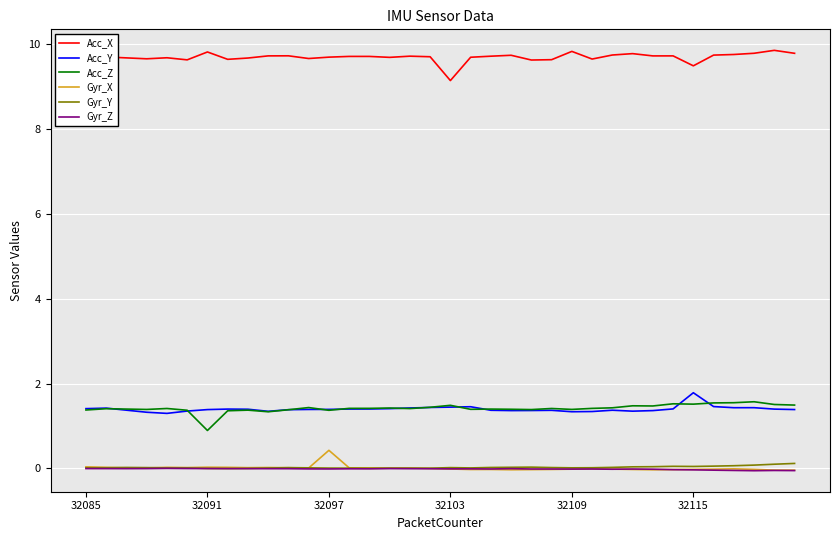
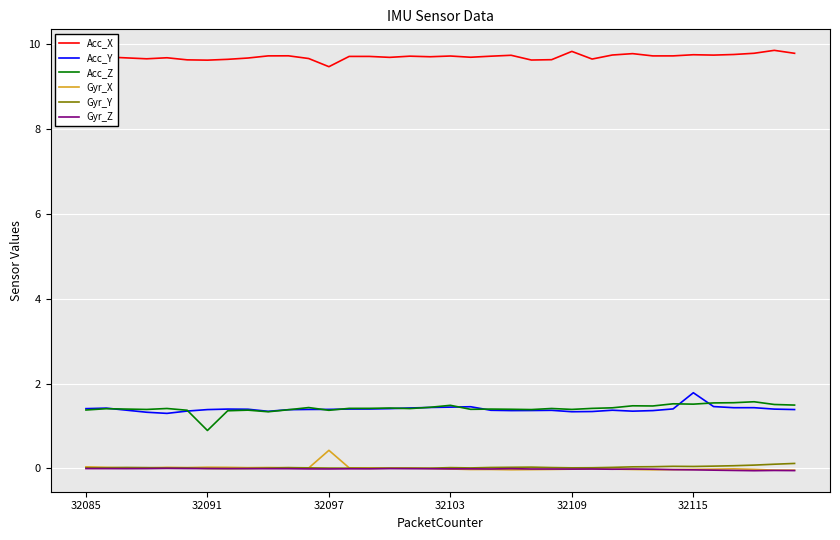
  {
    "Acc_X": {
-     "32091": 9.8,
-     "32097": 9.7,
-     "32103": 9.1,
+     "32091": 9.6,
+     "32097": 9.5,
+     "32103": 9.7,
      "32109": 9.8,
-     "32115": 9.5
+     "32115": 9.8
    },
    "Acc_Y": {
      "32091": 1.4,
      "32115": 1.8
    },
    "Acc_Z": {
      "32091": 0.9,
      "32115": 1.5
    },
    "Gyr_X": {
      "32097": 0.4
    },
    "Gyr_Y": {
      "32115": 0.0
    }
  }
